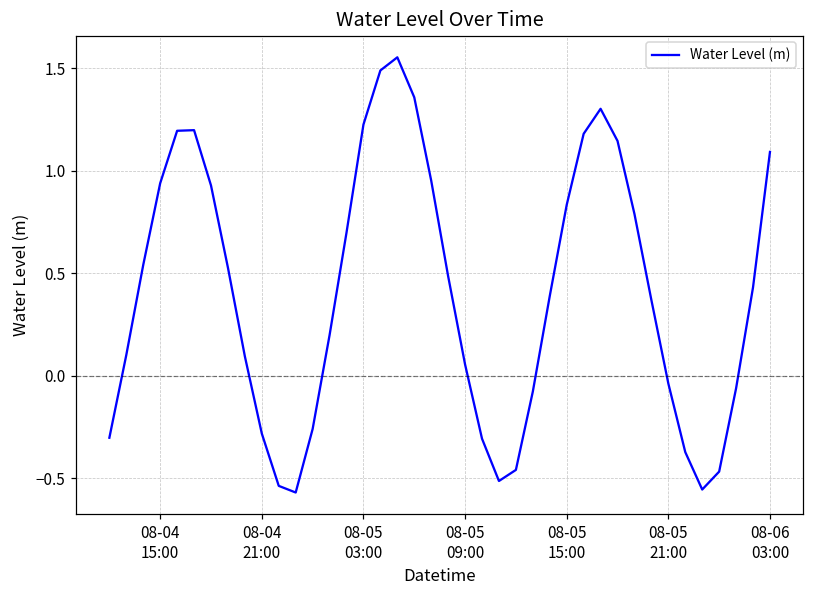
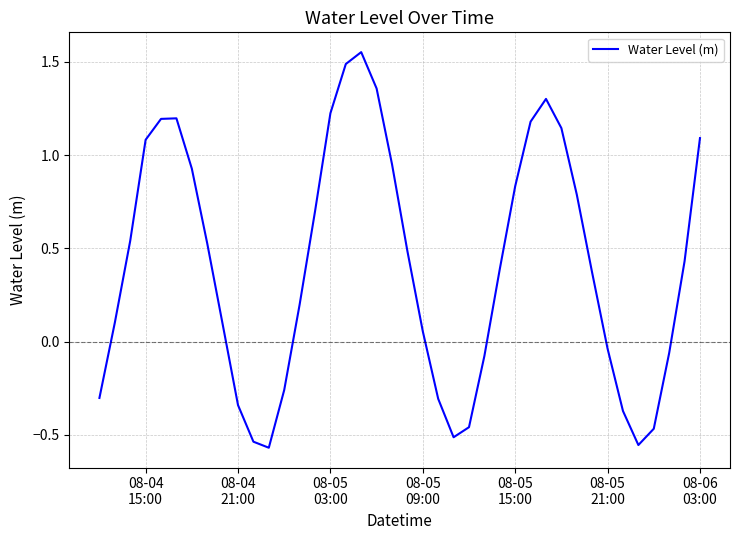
  {
-   "08-04 15:00": 0.94,
-   "08-04 21:00": -0.28,
+   "08-04 15:00": 1.08,
+   "08-04 21:00": -0.34,
    "08-05 03:00": 1.22,
    "08-05 09:00": 0.06,
    "08-05 15:00": 0.83,
    "08-05 21:00": -0.04,
    "08-06 03:00": 1.09
  }
